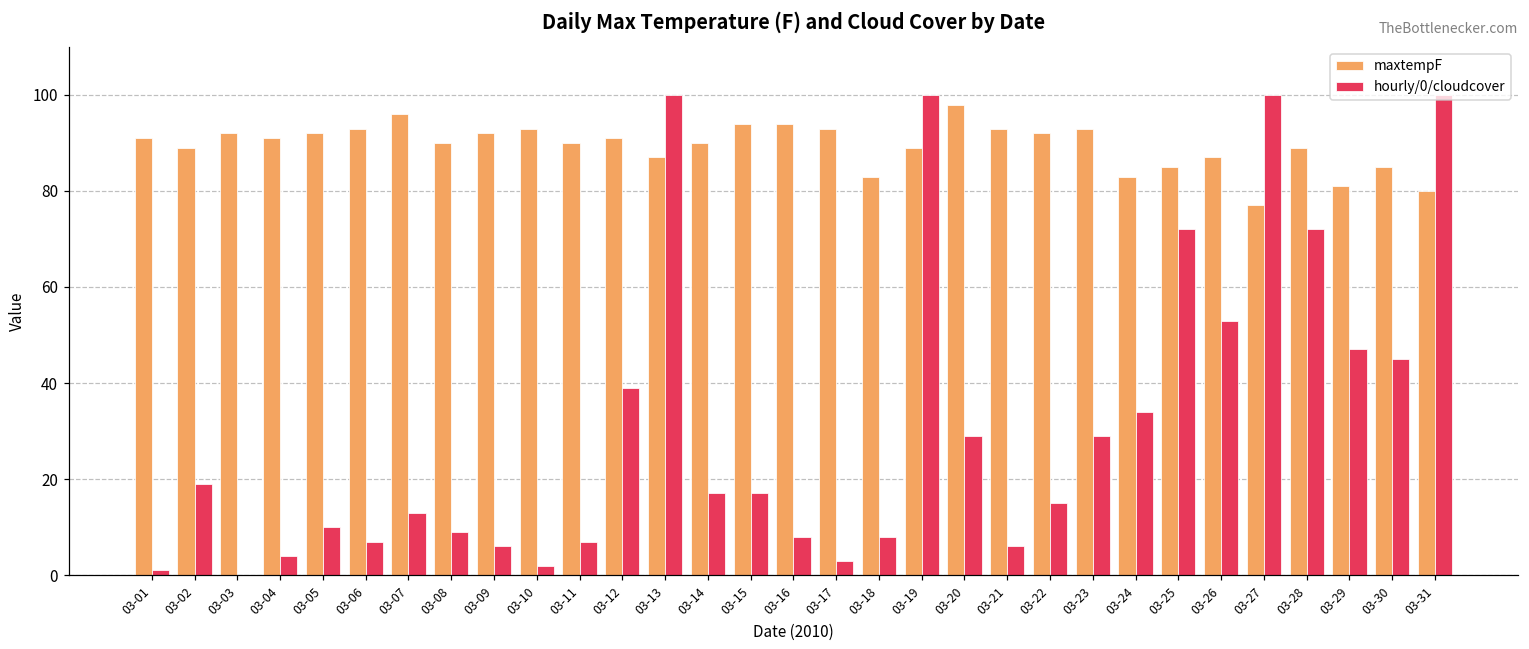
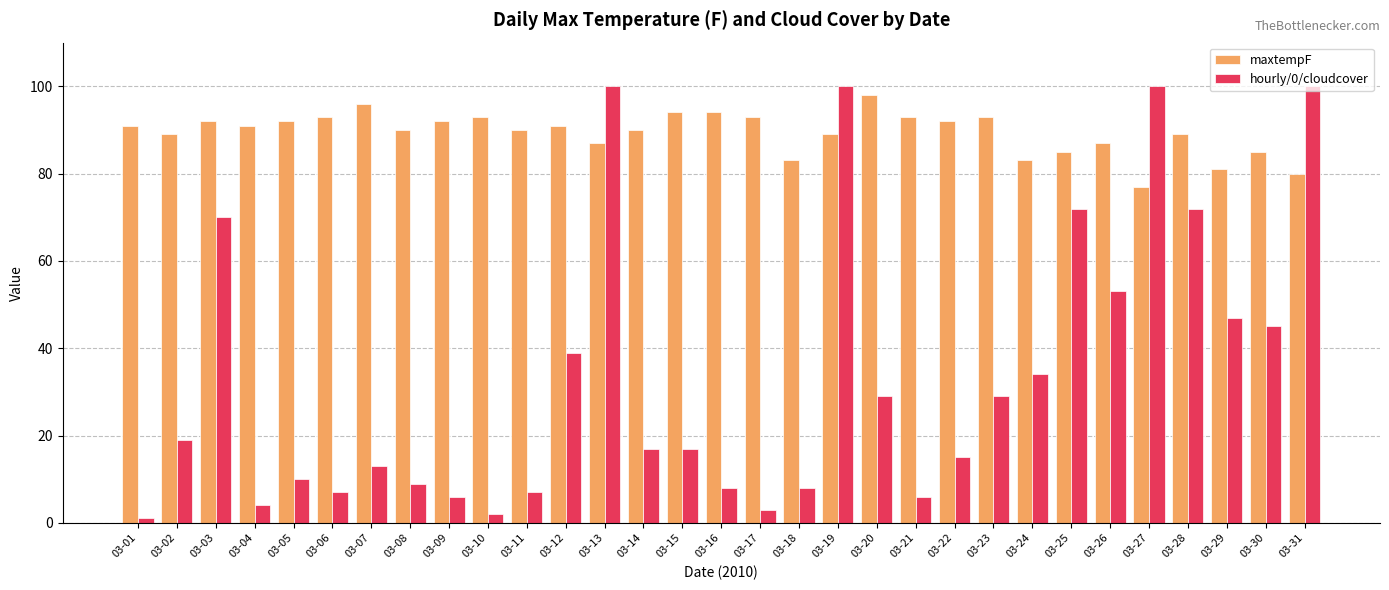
  {
    "maxtempF": {
      "03-01": 91,
      "03-02": 89,
      "03-03": 92,
      "03-04": 91,
      "03-05": 92,
      "03-06": 93,
      "03-07": 96,
      "03-08": 90,
      "03-09": 92,
      "03-10": 93,
      "03-11": 90,
      "03-12": 91,
      "03-13": 87,
      "03-14": 90,
      "03-15": 94,
      "03-16": 94,
      "03-17": 93,
      "03-18": 83,
      "03-19": 89,
      "03-20": 98,
      "03-21": 93,
      "03-22": 92,
      "03-23": 93,
      "03-24": 83,
      "03-25": 85,
      "03-26": 87,
      "03-27": 77,
      "03-28": 89,
      "03-29": 81,
      "03-30": 85,
      "03-31": 80
    },
    "hourly/0/cloudcover": {
      "03-01": 1,
      "03-02": 19,
-     "03-03": 0,
+     "03-03": 70,
      "03-04": 4,
      "03-05": 10,
      "03-06": 7,
      "03-07": 13,
      "03-08": 9,
      "03-09": 6,
      "03-10": 2,
      "03-11": 7,
      "03-12": 39,
      "03-13": 100,
      "03-14": 17,
      "03-15": 17,
      "03-16": 8,
      "03-17": 3,
      "03-18": 8,
      "03-19": 100,
      "03-20": 29,
      "03-21": 6,
      "03-22": 15,
      "03-23": 29,
      "03-24": 34,
      "03-25": 72,
      "03-26": 53,
      "03-27": 100,
      "03-28": 72,
      "03-29": 47,
      "03-30": 45
    }
  }
